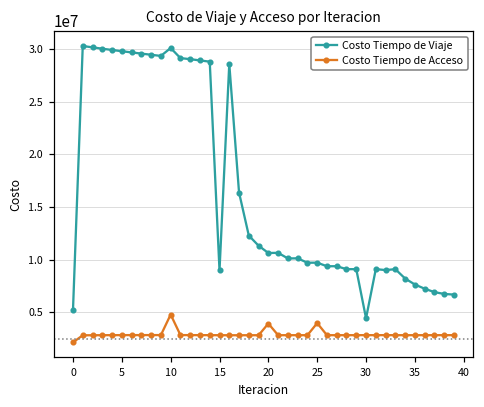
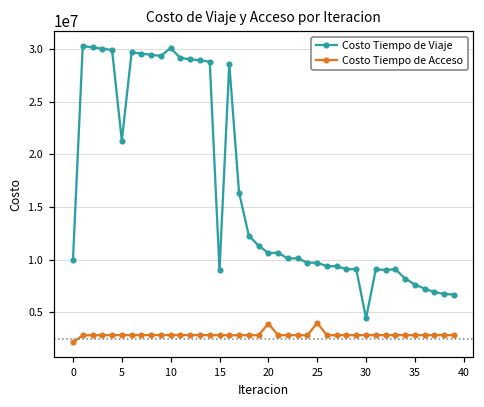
  {
    "Costo Tiempo de Viaje": {
-     "0": 5000000,
-     "5": 30000000,
+     "0": 10000000,
+     "5": 21000000,
      "10": 30000000,
      "15": 9000000,
      "20": 11000000,
      "25": 10000000,
      "30": 4000000,
      "35": 8000000
    },
    "Costo Tiempo de Acceso": {
      "0": 2000000,
      "5": 3000000,
-     "10": 5000000,
+     "10": 3000000,
      "15": 3000000,
      "20": 4000000,
      "25": 4000000,
      "30": 3000000,
      "35": 3000000
    }
  }
